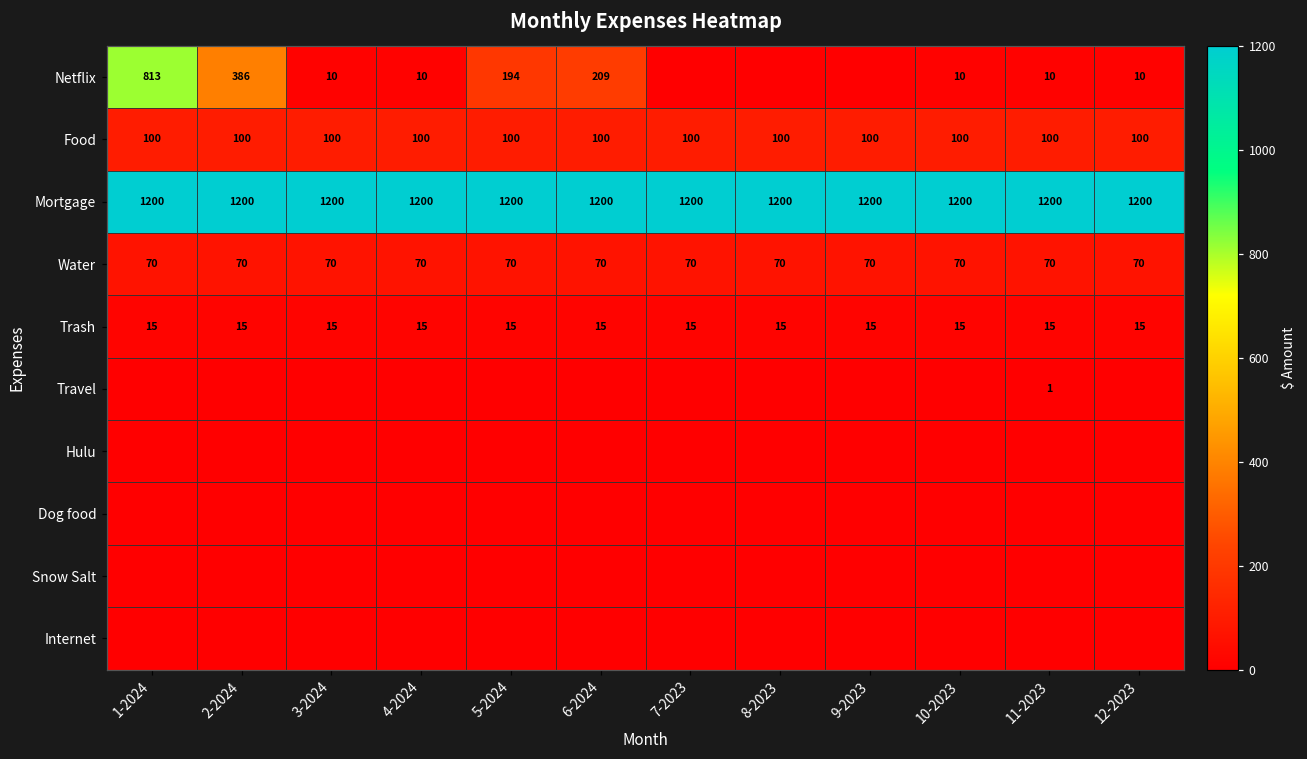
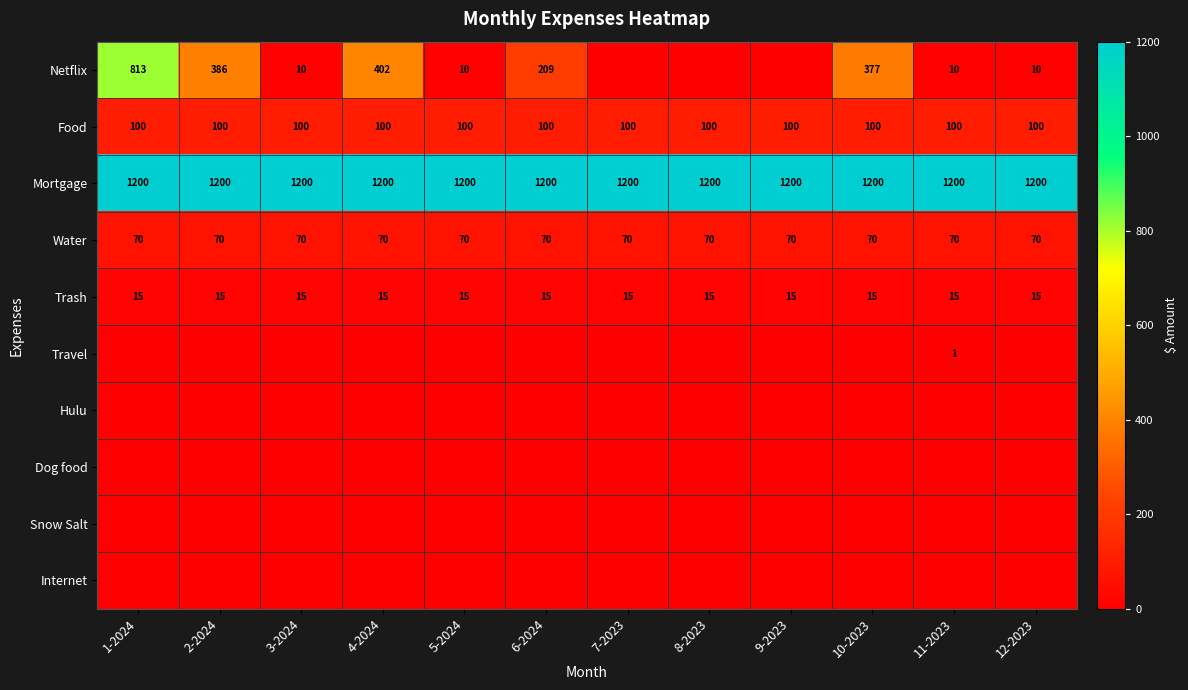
  {
    "Netflix": {
      "1-2024": 813,
      "2-2024": 386,
      "3-2024": 10,
-     "4-2024": 10,
-     "5-2024": 194,
+     "4-2024": 402,
+     "5-2024": 10,
      "6-2024": 209,
-     "10-2023": 10,
+     "10-2023": 377,
      "11-2023": 10,
      "12-2023": 10
    },
    "Food": {
      "1-2024": 100,
      "2-2024": 100,
      "3-2024": 100,
      "4-2024": 100,
      "5-2024": 100,
      "6-2024": 100,
      "7-2023": 100,
      "8-2023": 100,
      "9-2023": 100,
      "10-2023": 100,
      "11-2023": 100,
      "12-2023": 100
    },
    "Mortgage": {
      "1-2024": 1200,
      "2-2024": 1200,
      "3-2024": 1200,
      "4-2024": 1200,
      "5-2024": 1200,
      "6-2024": 1200,
      "7-2023": 1200,
      "8-2023": 1200,
      "9-2023": 1200,
      "10-2023": 1200,
      "11-2023": 1200,
      "12-2023": 1200
    },
    "Water": {
      "1-2024": 70,
      "2-2024": 70,
      "3-2024": 70,
      "4-2024": 70,
      "5-2024": 70,
      "6-2024": 70,
      "7-2023": 70,
      "8-2023": 70,
      "9-2023": 70,
      "10-2023": 70,
      "11-2023": 70,
      "12-2023": 70
    },
    "Trash": {
      "1-2024": 15,
      "2-2024": 15,
      "3-2024": 15,
      "4-2024": 15,
      "5-2024": 15,
      "6-2024": 15,
      "7-2023": 15,
      "8-2023": 15,
      "9-2023": 15,
      "10-2023": 15,
      "11-2023": 15,
      "12-2023": 15
    },
    "Travel": {
      "11-2023": 1
    }
  }
